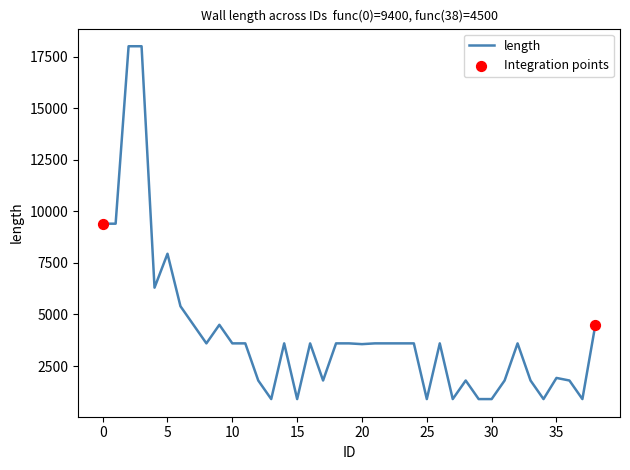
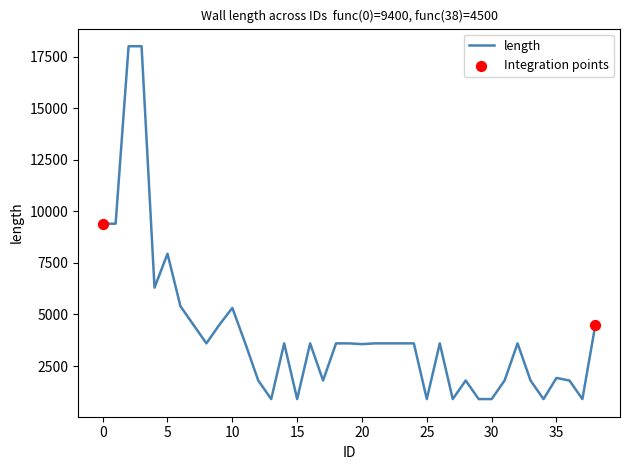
  {
    "length": {
      "5": 7900,
-     "10": 3600,
+     "10": 5300,
      "15": 900,
      "20": 3600,
      "25": 900,
      "30": 900,
      "35": 1900
    }
  }
